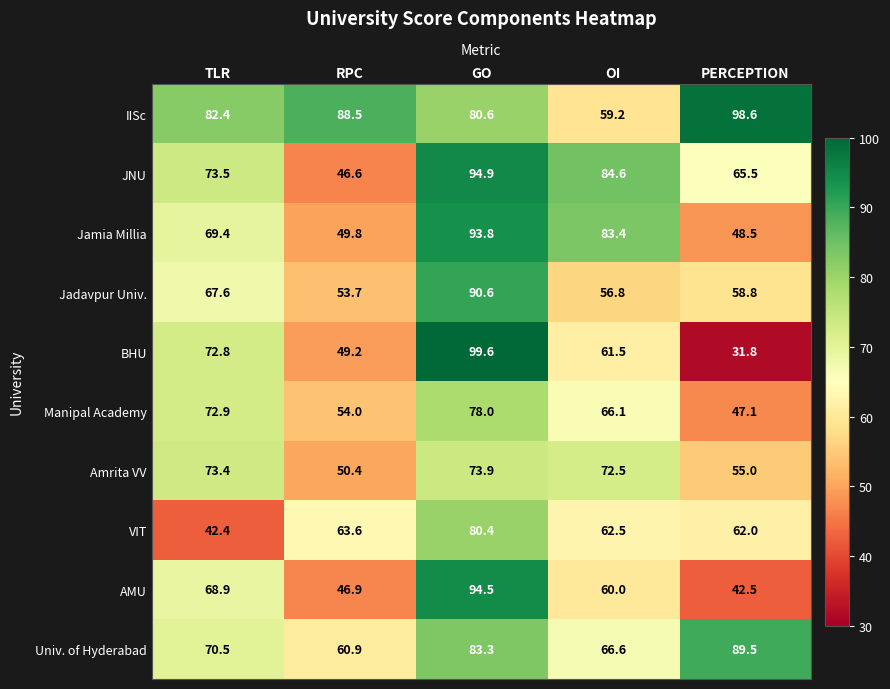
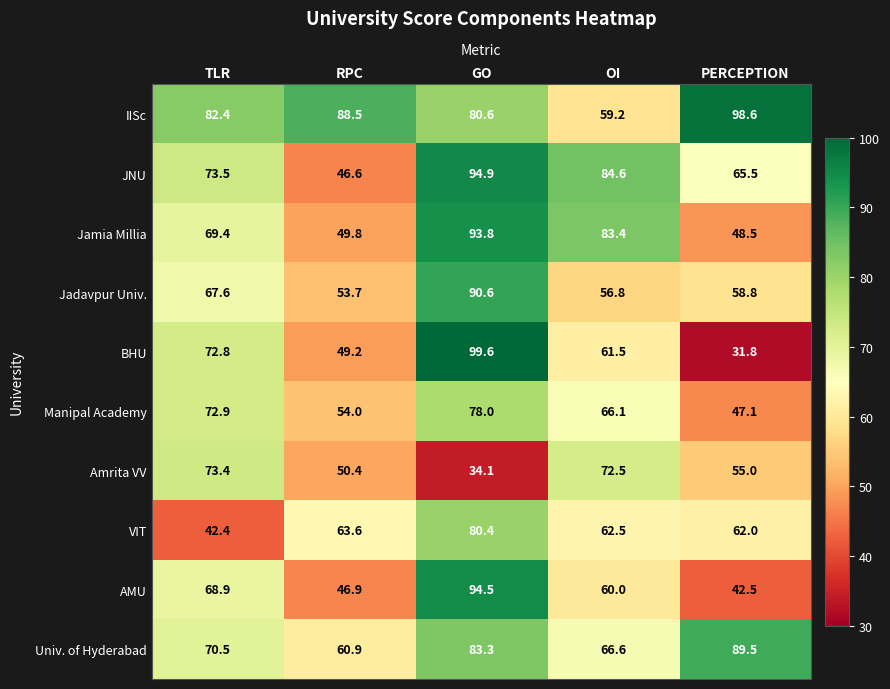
  {
    "IISc": {
      "TLR": 82.4,
      "RPC": 88.5,
      "GO": 80.6,
      "OI": 59.2,
      "PERCEPTION": 98.6
    },
    "JNU": {
      "TLR": 73.5,
      "RPC": 46.6,
      "GO": 94.9,
      "OI": 84.6,
      "PERCEPTION": 65.5
    },
    "Jamia Millia": {
      "TLR": 69.4,
      "RPC": 49.8,
      "GO": 93.8,
      "OI": 83.4,
      "PERCEPTION": 48.5
    },
    "Jadavpur Univ.": {
      "TLR": 67.6,
      "RPC": 53.7,
      "GO": 90.6,
      "OI": 56.8,
      "PERCEPTION": 58.8
    },
    "BHU": {
      "TLR": 72.8,
      "RPC": 49.2,
      "GO": 99.6,
      "OI": 61.5,
      "PERCEPTION": 31.8
    },
    "Manipal Academy": {
      "TLR": 72.9,
      "RPC": 54.0,
      "GO": 78.0,
      "OI": 66.1,
      "PERCEPTION": 47.1
    },
    "Amrita VV": {
      "TLR": 73.4,
      "RPC": 50.4,
-     "GO": 73.9,
+     "GO": 34.1,
      "OI": 72.5,
      "PERCEPTION": 55.0
    },
    "VIT": {
      "TLR": 42.4,
      "RPC": 63.6,
      "GO": 80.4,
      "OI": 62.5,
      "PERCEPTION": 62.0
    },
    "AMU": {
      "TLR": 68.9,
      "RPC": 46.9,
      "GO": 94.5,
      "OI": 60.0,
      "PERCEPTION": 42.5
    },
    "Univ. of Hyderabad": {
      "TLR": 70.5,
      "RPC": 60.9,
      "GO": 83.3,
      "OI": 66.6,
      "PERCEPTION": 89.5
    }
  }
